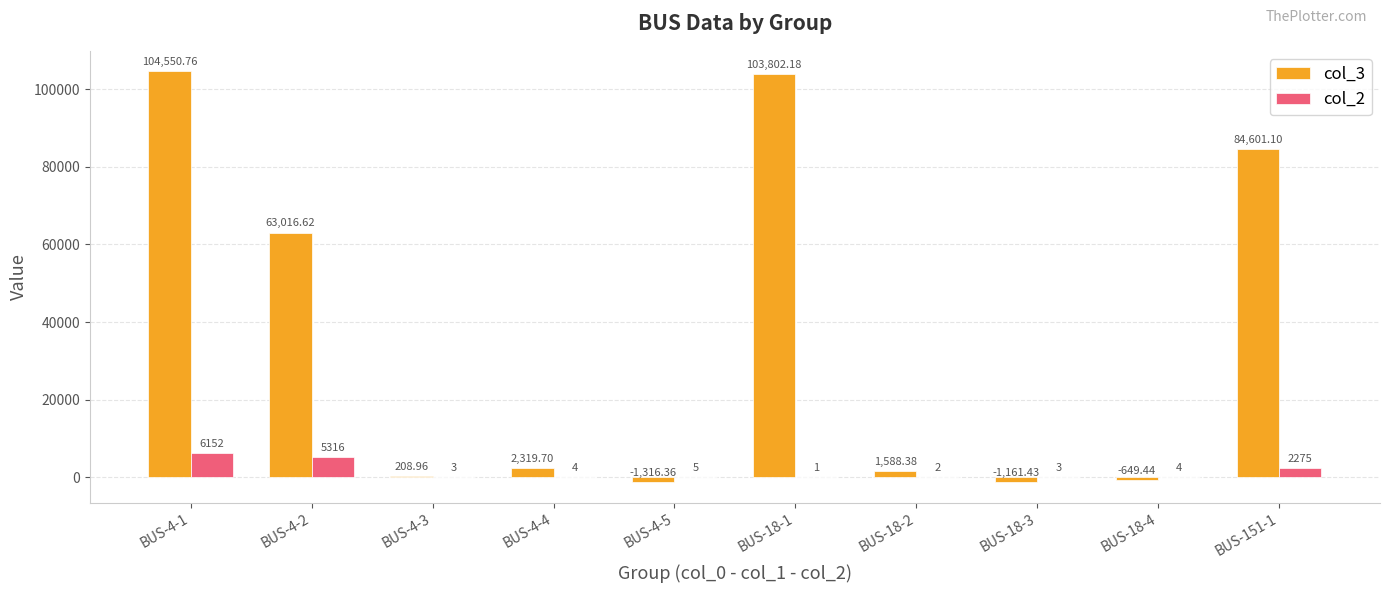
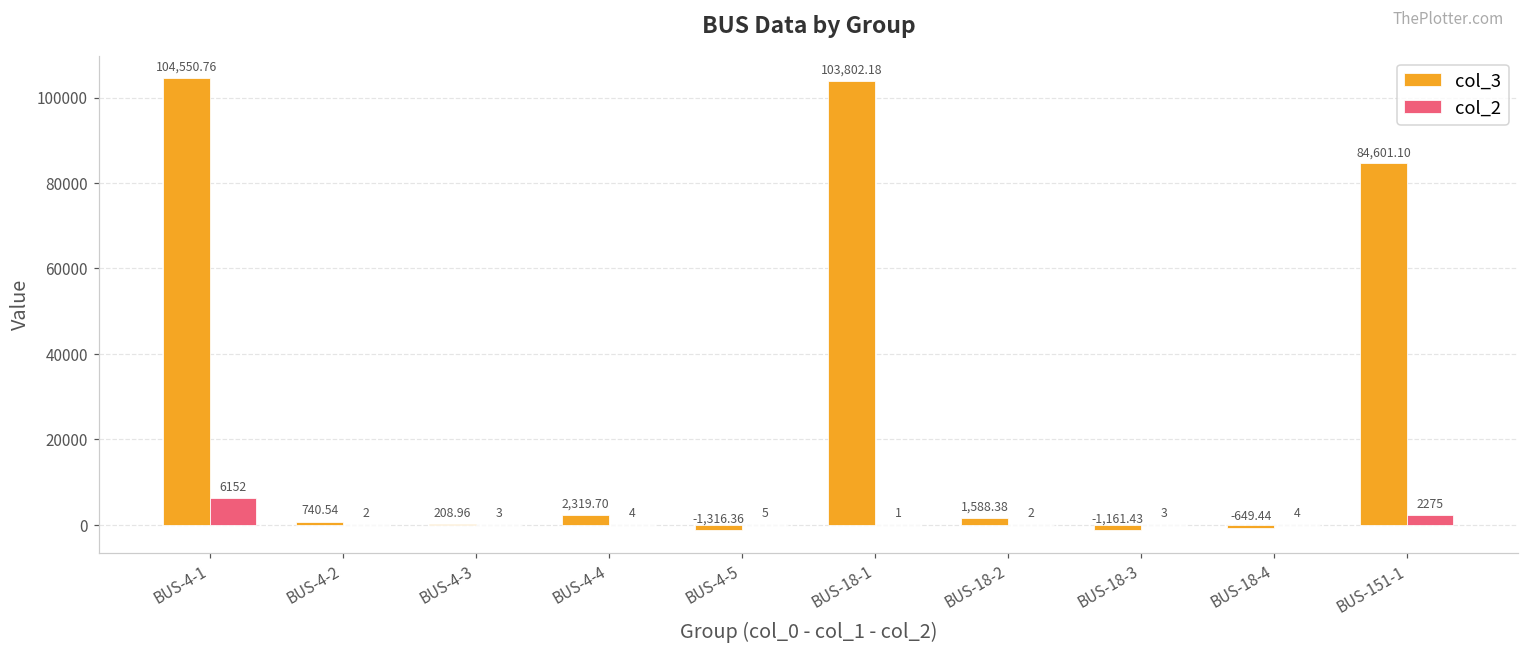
  {
    "col_3": {
      "BUS-4-1": "104,550.76",
-     "BUS-4-2": "63,016.62",
+     "BUS-4-2": "740.54",
      "BUS-4-3": "208.96",
      "BUS-4-4": "2,319.70",
      "BUS-4-5": "-1,316.36",
      "BUS-18-1": "103,802.18",
      "BUS-18-2": "1,588.38",
      "BUS-18-3": "-1,161.43",
      "BUS-18-4": "-649.44",
      "BUS-151-1": "84,601.10"
    },
    "col_2": {
      "BUS-4-1": "6152",
-     "BUS-4-2": "5316",
+     "BUS-4-2": "2",
      "BUS-4-3": "3",
      "BUS-4-4": "4",
      "BUS-4-5": "5",
      "BUS-18-1": "1",
      "BUS-18-2": "2",
      "BUS-18-3": "3",
      "BUS-18-4": "4",
      "BUS-151-1": "2275"
    }
  }
